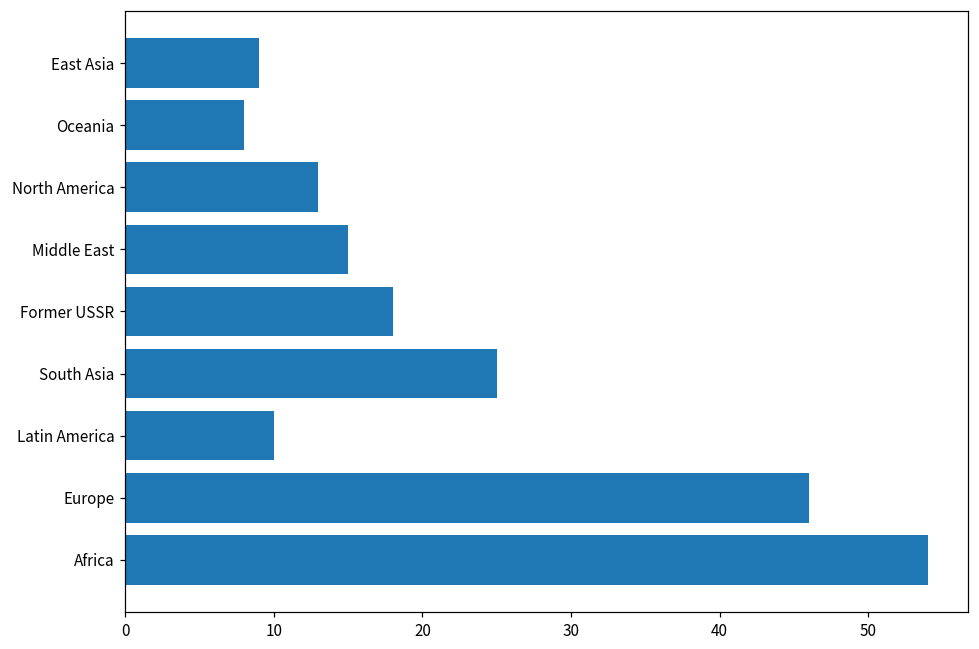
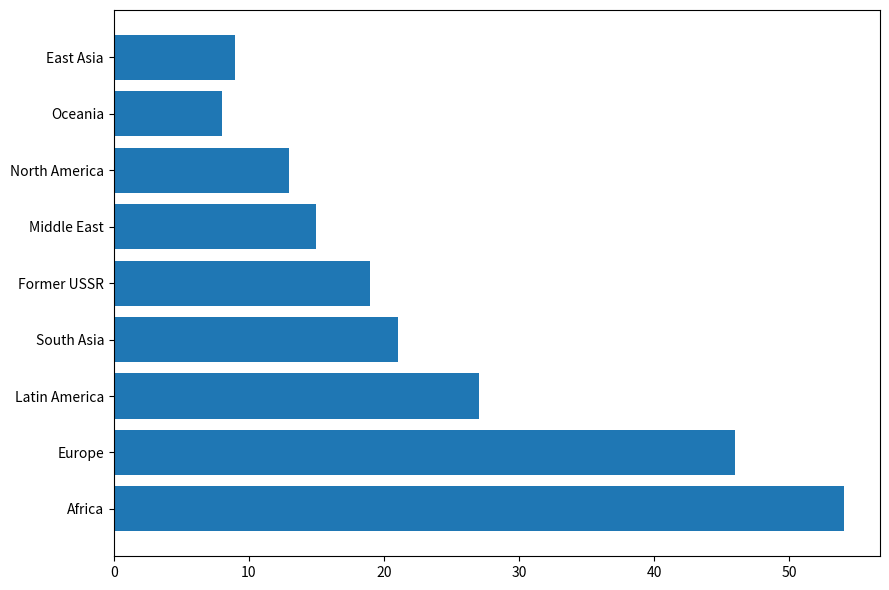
  {
    "East Asia": 9,
    "Oceania": 8,
    "North America": 13,
    "Middle East": 15,
-   "Former USSR": 18,
-   "South Asia": 25,
-   "Latin America": 10,
+   "Former USSR": 19,
+   "South Asia": 21,
+   "Latin America": 27,
    "Europe": 46,
    "Africa": 54
  }
